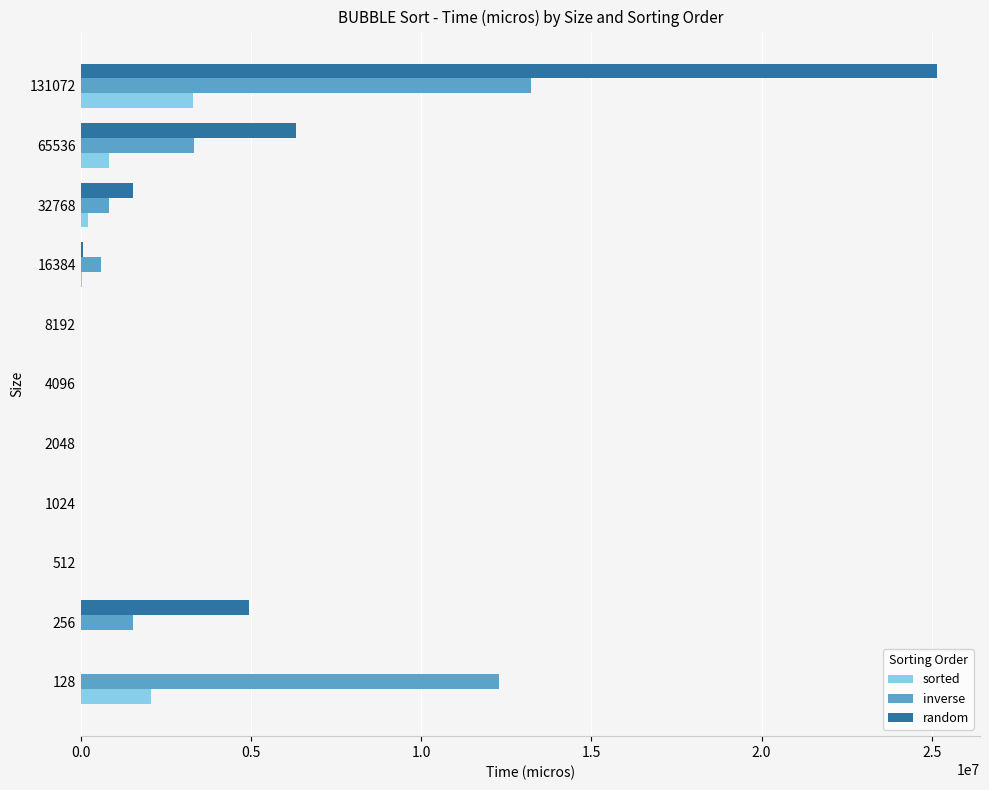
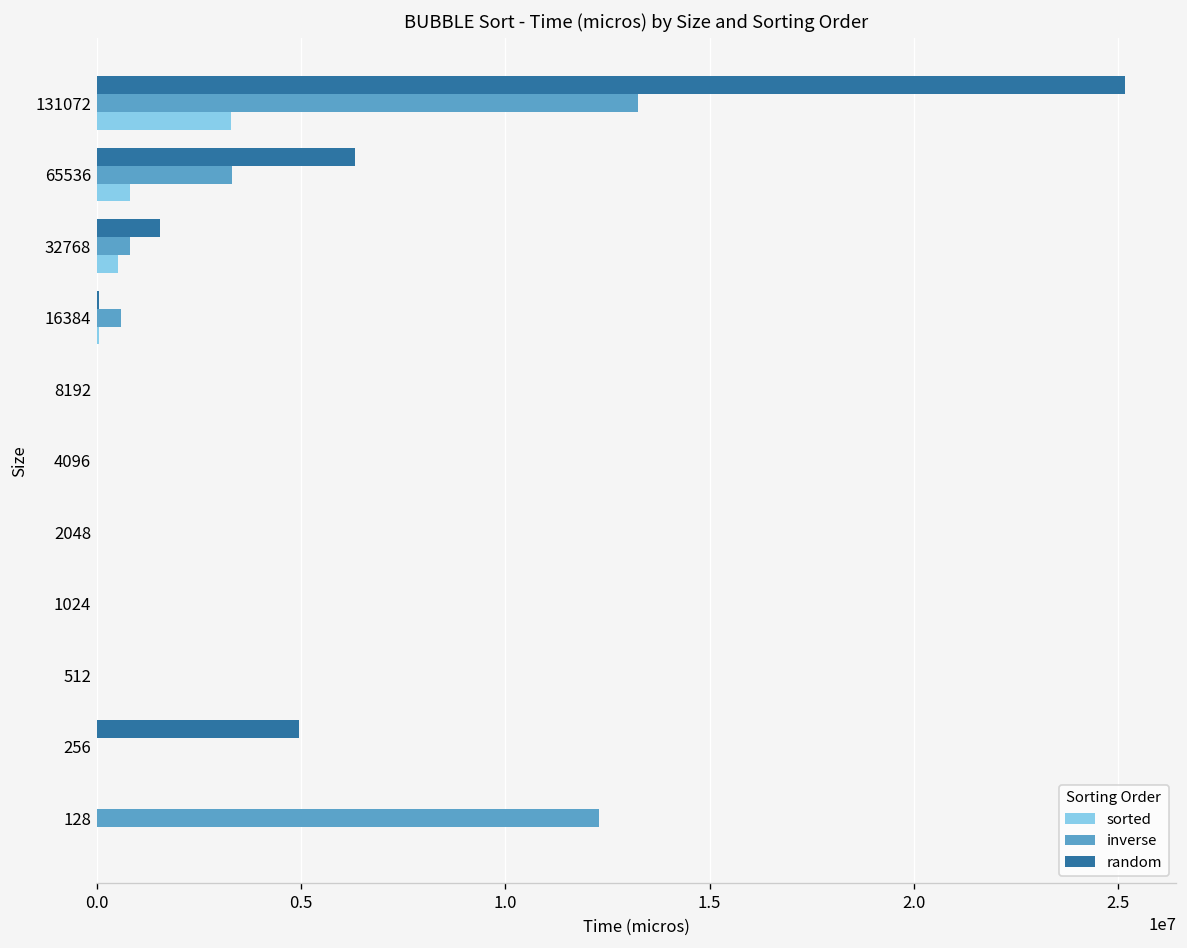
  {
    "sorted": {
      "131072": 3300000,
      "65536": 800000,
-     "32768": 200000,
-     "128": 2100000
+     "32768": 500000,
+     "128": 0
    },
    "inverse": {
      "131072": 13200000,
      "65536": 3300000,
      "32768": 800000,
      "16384": 600000,
-     "256": 1500000,
+     "256": 0,
      "128": 12300000
    },
    "random": {
      "131072": 25200000,
      "65536": 6300000,
      "32768": 1500000,
      "256": 4900000
    }
  }
